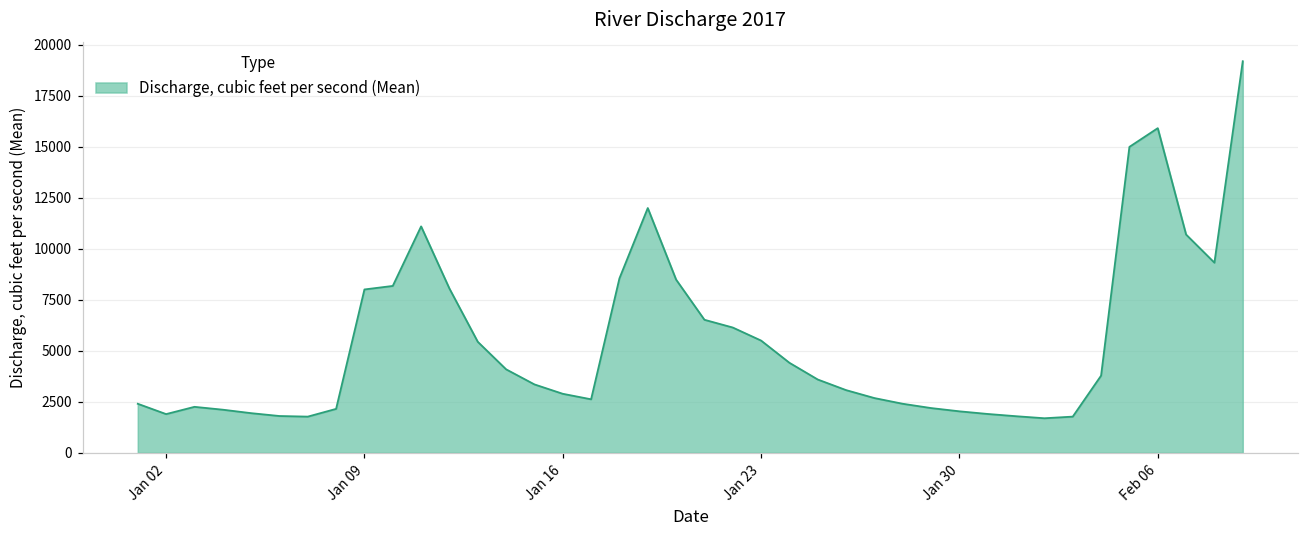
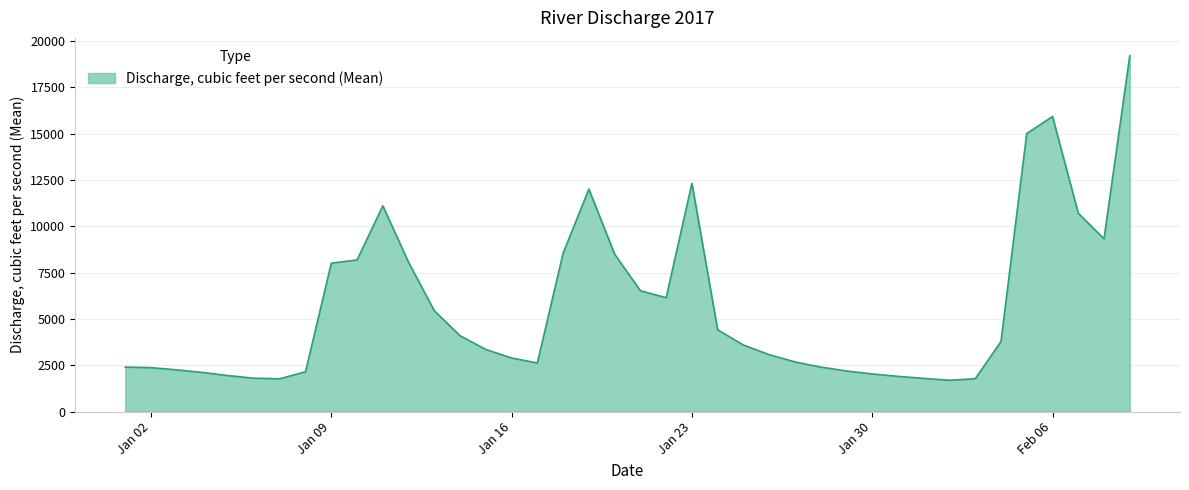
  {
-   "Jan 02": 1900,
+   "Jan 02": 2400,
    "Jan 09": 8000,
    "Jan 16": 2900,
-   "Jan 23": 5500,
+   "Jan 23": 12300,
    "Jan 30": 2000,
    "Feb 06": 15900
  }
